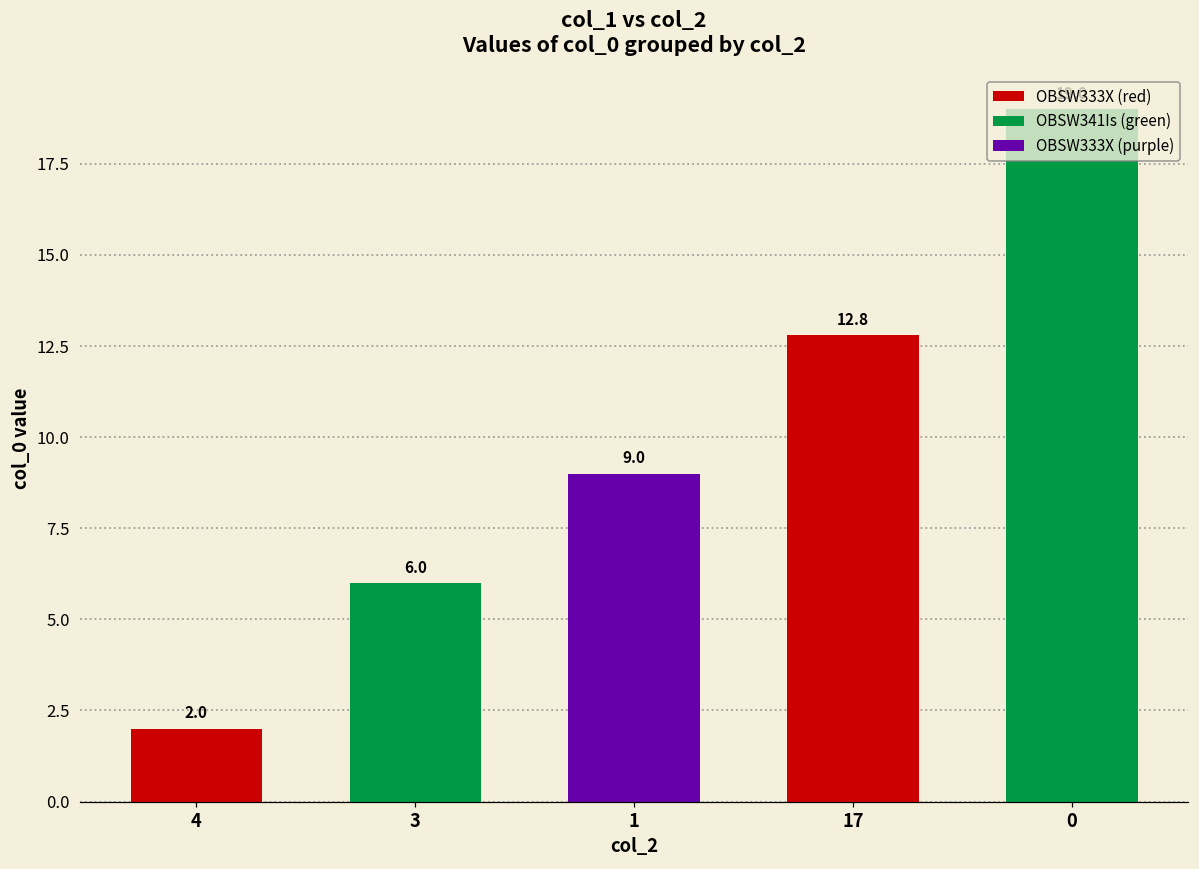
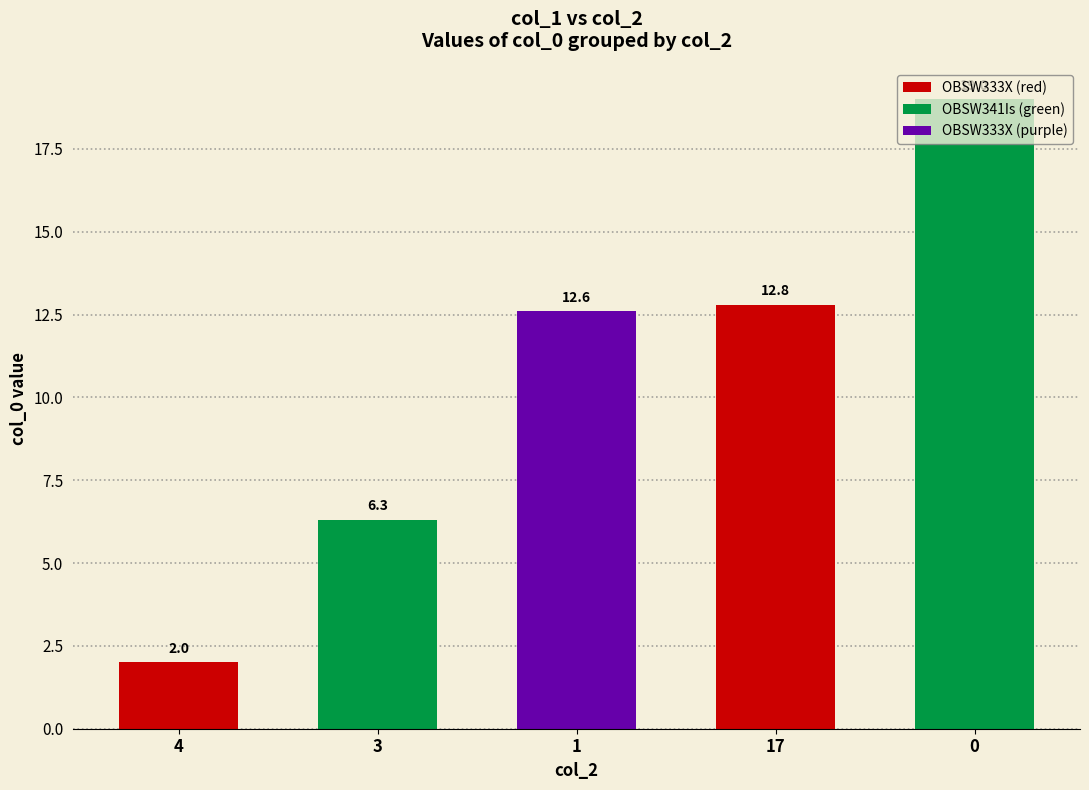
  {
    "4": 2.0,
-   "3": 6.0,
-   "1": 9.0,
+   "3": 6.3,
+   "1": 12.6,
    "17": 12.8
  }
